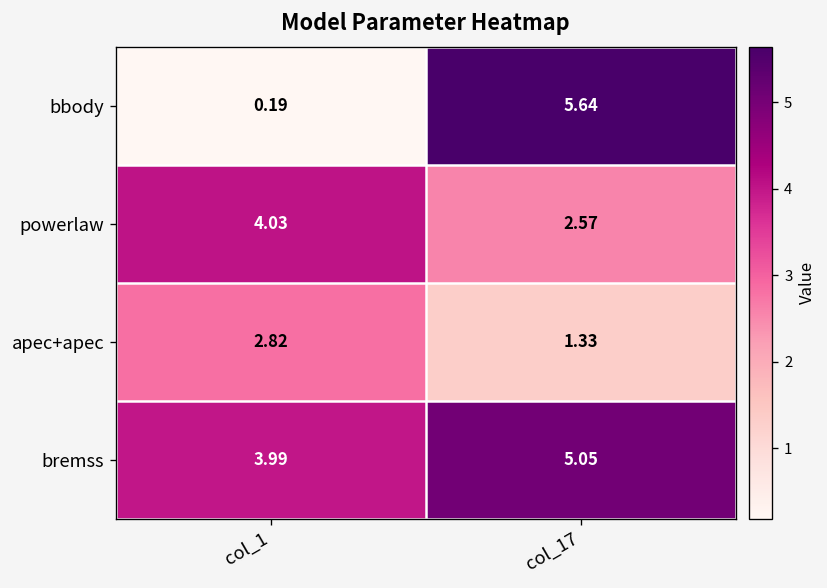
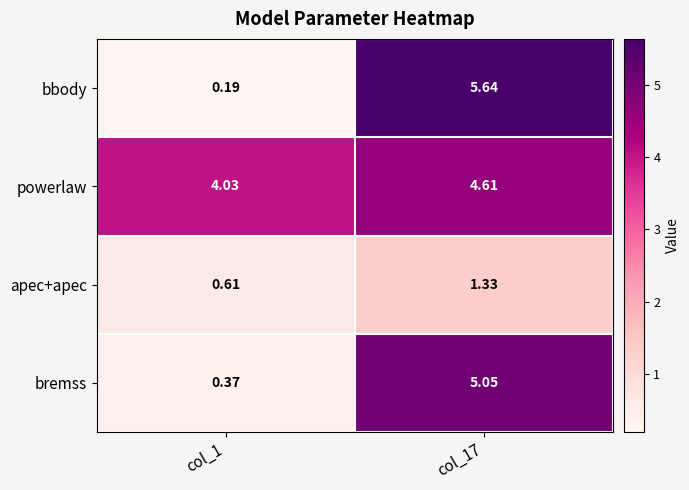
  {
    "bbody": {
      "col_1": 0.19,
      "col_17": 5.64
    },
    "powerlaw": {
      "col_1": 4.03,
-     "col_17": 2.57
+     "col_17": 4.61
    },
    "apec+apec": {
-     "col_1": 2.82,
+     "col_1": 0.61,
      "col_17": 1.33
    },
    "bremss": {
-     "col_1": 3.99,
+     "col_1": 0.37,
      "col_17": 5.05
    }
  }
